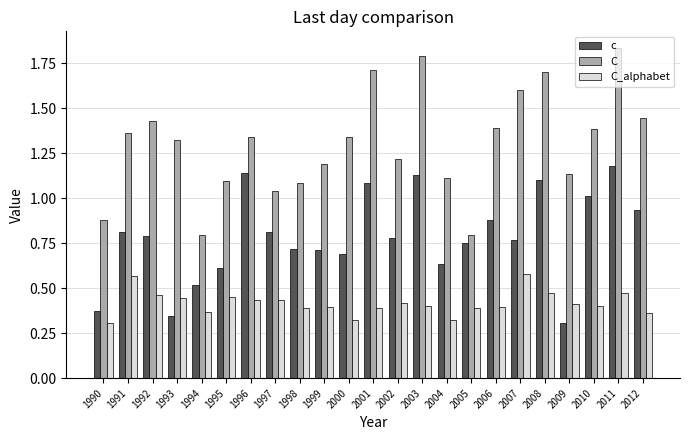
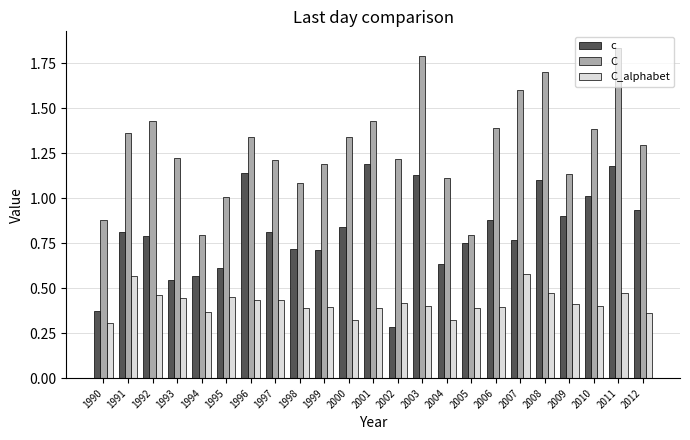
  {
    "c": {
      "1990": 0.38,
      "1991": 0.81,
      "1992": 0.79,
-     "1993": 0.34,
-     "1994": 0.52,
+     "1993": 0.55,
+     "1994": 0.57,
      "1995": 0.61,
      "1996": 1.14,
      "1997": 0.81,
      "1998": 0.72,
      "1999": 0.71,
-     "2000": 0.69,
-     "2001": 1.08,
-     "2002": 0.78,
+     "2000": 0.84,
+     "2001": 1.19,
+     "2002": 0.29,
      "2003": 1.13,
      "2004": 0.63,
      "2005": 0.75,
      "2006": 0.88,
      "2007": 0.77,
      "2008": 1.10,
-     "2009": 0.31,
+     "2009": 0.90,
      "2010": 1.01,
      "2011": 1.18,
      "2012": 0.93
    },
    "C": {
      "1990": 0.88,
      "1991": 1.36,
      "1992": 1.43,
-     "1993": 1.32,
+     "1993": 1.22,
      "1994": 0.80,
-     "1995": 1.10,
+     "1995": 1.01,
      "1996": 1.34,
-     "1997": 1.04,
+     "1997": 1.21,
      "1998": 1.08,
      "1999": 1.19,
      "2000": 1.34,
-     "2001": 1.72,
+     "2001": 1.43,
      "2002": 1.22,
      "2003": 1.79,
      "2004": 1.12,
      "2005": 0.80,
      "2006": 1.39,
      "2007": 1.60,
      "2008": 1.70,
      "2009": 1.14,
      "2010": 1.39,
-     "2012": 1.45
+     "2012": 1.30
    },
    "C_alphabet": {
      "1990": 0.31,
      "1991": 0.57,
      "1992": 0.46,
      "1993": 0.45,
      "1994": 0.37,
      "1995": 0.45,
      "1996": 0.43,
      "1997": 0.44,
      "1998": 0.39,
      "1999": 0.40,
      "2000": 0.32,
      "2001": 0.39,
      "2002": 0.42,
      "2003": 0.40,
      "2004": 0.32,
      "2005": 0.39,
      "2006": 0.39,
      "2007": 0.58,
      "2008": 0.48,
      "2009": 0.41,
      "2010": 0.40,
      "2011": 0.47,
      "2012": 0.36
    }
  }
